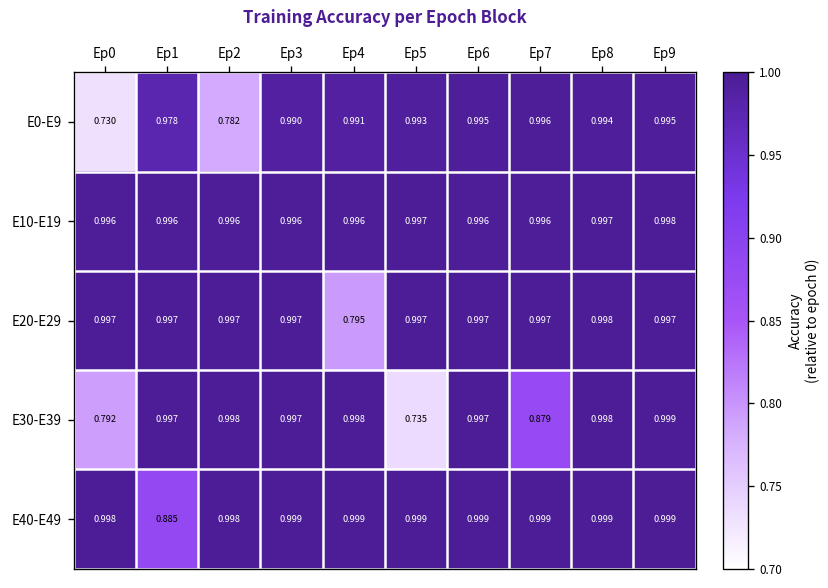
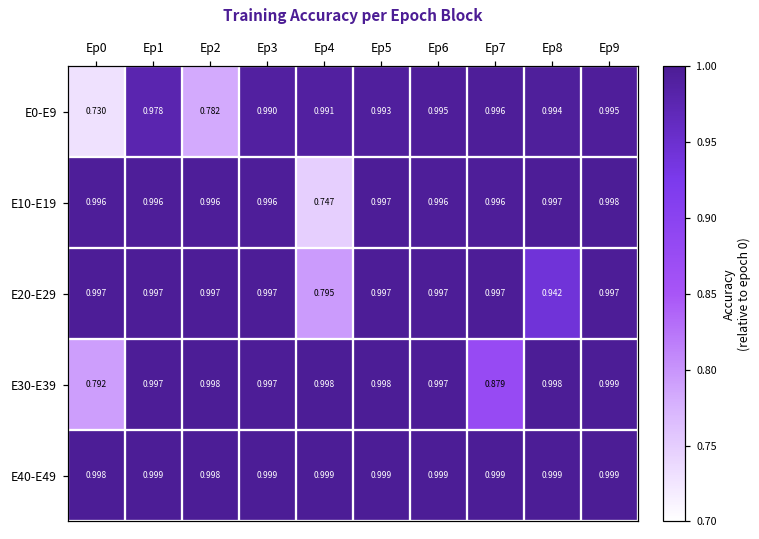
  {
    "E0-E9": {
      "Ep0": 0.730,
      "Ep1": 0.978,
      "Ep2": 0.782,
      "Ep3": 0.990,
      "Ep4": 0.991,
      "Ep5": 0.993,
      "Ep6": 0.995,
      "Ep7": 0.996,
      "Ep8": 0.994,
      "Ep9": 0.995
    },
    "E10-E19": {
      "Ep0": 0.996,
      "Ep1": 0.996,
      "Ep2": 0.996,
      "Ep3": 0.996,
-     "Ep4": 0.996,
+     "Ep4": 0.747,
      "Ep5": 0.997,
      "Ep6": 0.996,
      "Ep7": 0.996,
      "Ep8": 0.997,
      "Ep9": 0.998
    },
    "E20-E29": {
      "Ep0": 0.997,
      "Ep1": 0.997,
      "Ep2": 0.997,
      "Ep3": 0.997,
      "Ep4": 0.795,
      "Ep5": 0.997,
      "Ep6": 0.997,
      "Ep7": 0.997,
-     "Ep8": 0.998,
+     "Ep8": 0.942,
      "Ep9": 0.997
    },
    "E30-E39": {
      "Ep0": 0.792,
      "Ep1": 0.997,
      "Ep2": 0.998,
      "Ep3": 0.997,
      "Ep4": 0.998,
-     "Ep5": 0.735,
+     "Ep5": 0.998,
      "Ep6": 0.997,
      "Ep7": 0.879,
      "Ep8": 0.998,
      "Ep9": 0.999
    },
    "E40-E49": {
      "Ep0": 0.998,
-     "Ep1": 0.885,
+     "Ep1": 0.999,
      "Ep2": 0.998,
      "Ep3": 0.999,
      "Ep4": 0.999,
      "Ep5": 0.999,
      "Ep6": 0.999,
      "Ep7": 0.999,
      "Ep8": 0.999,
      "Ep9": 0.999
    }
  }
